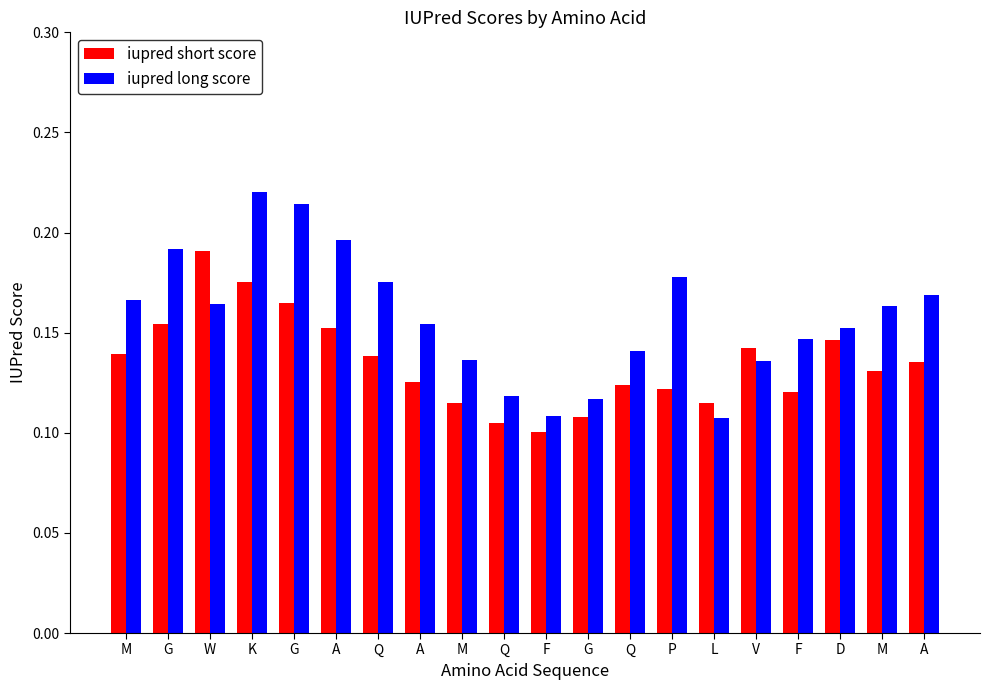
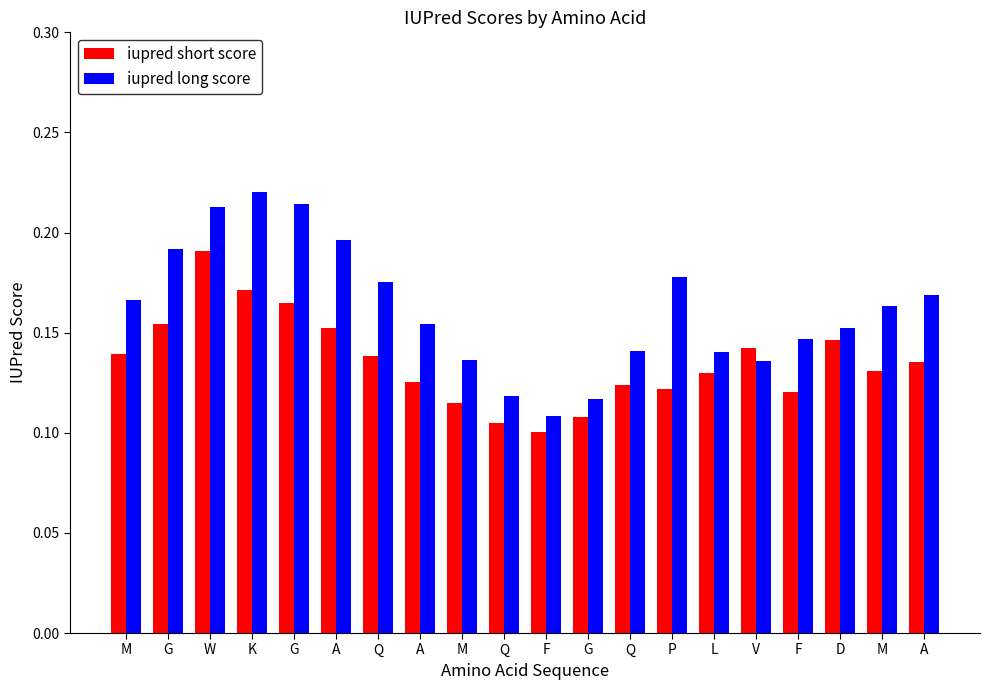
  {
    "iupred short score": {
      "W": 0.191,
-     "K": 0.176,
+     "K": 0.171,
      "P": 0.122,
-     "L": 0.115,
+     "L": 0.130,
      "V": 0.142,
      "D": 0.147
    },
    "iupred long score": {
-     "W": 0.165,
+     "W": 0.213,
      "K": 0.221,
      "P": 0.178,
-     "L": 0.108,
+     "L": 0.140,
      "V": 0.136,
      "D": 0.153
    }
  }
